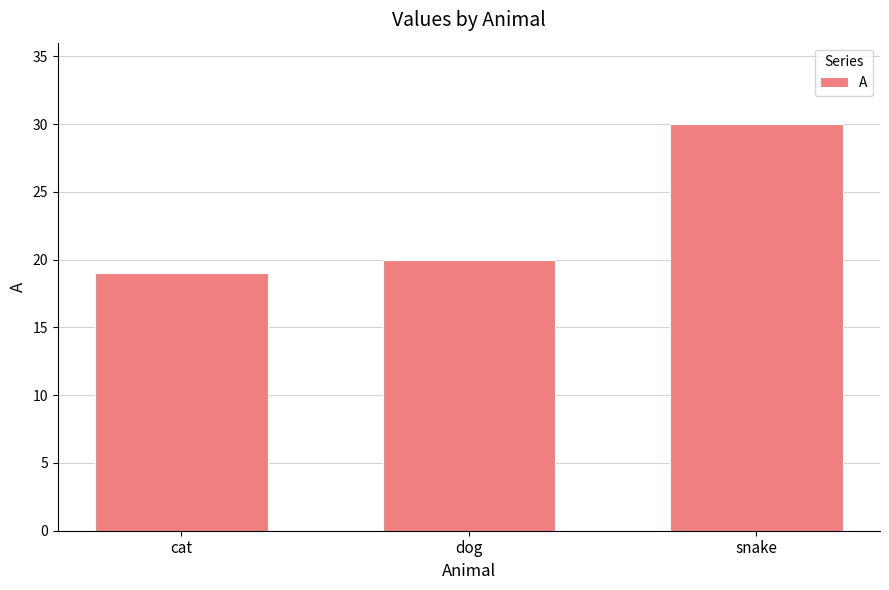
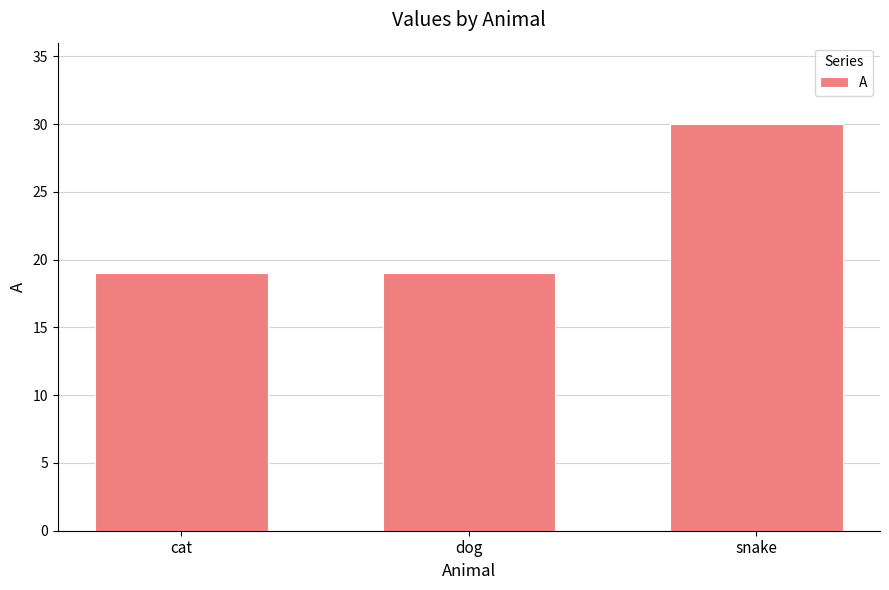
  {
    "cat": 19,
-   "dog": 20,
+   "dog": 19,
    "snake": 30
  }
